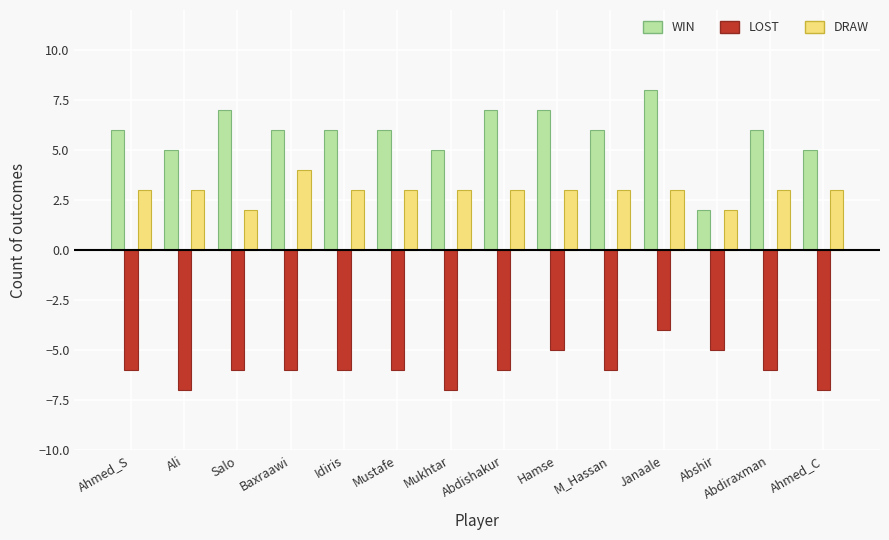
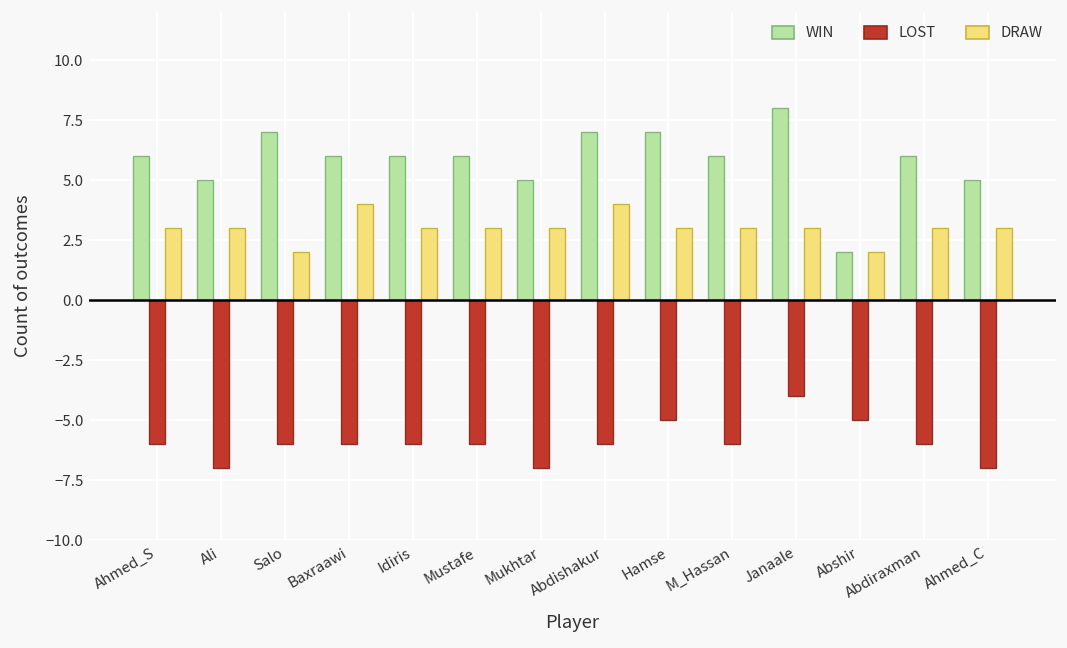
  {
    "WIN": {
      "Ahmed_S": 6,
      "Ali": 5,
      "Salo": 7,
      "Baxraawi": 6,
      "Idiris": 6,
      "Mustafe": 6,
      "Mukhtar": 5,
      "Abdishakur": 7,
      "Hamse": 7,
      "M_Hassan": 6,
      "Janaale": 8,
      "Abshir": 2,
      "Abdiraxman": 6,
      "Ahmed_C": 5
    },
    "LOST": {
      "Ahmed_S": -6,
      "Ali": -7,
      "Salo": -6,
      "Baxraawi": -6,
      "Idiris": -6,
      "Mustafe": -6,
      "Mukhtar": -7,
      "Abdishakur": -6,
      "Hamse": -5,
      "M_Hassan": -6,
      "Janaale": -4,
      "Abshir": -5,
      "Abdiraxman": -6,
      "Ahmed_C": -7
    },
    "DRAW": {
      "Ahmed_S": 3,
      "Ali": 3,
      "Salo": 2,
      "Baxraawi": 4,
      "Idiris": 3,
      "Mustafe": 3,
      "Mukhtar": 3,
-     "Abdishakur": 3,
+     "Abdishakur": 4,
      "Hamse": 3,
      "M_Hassan": 3,
      "Janaale": 3,
      "Abshir": 2,
      "Abdiraxman": 3,
      "Ahmed_C": 3
    }
  }
